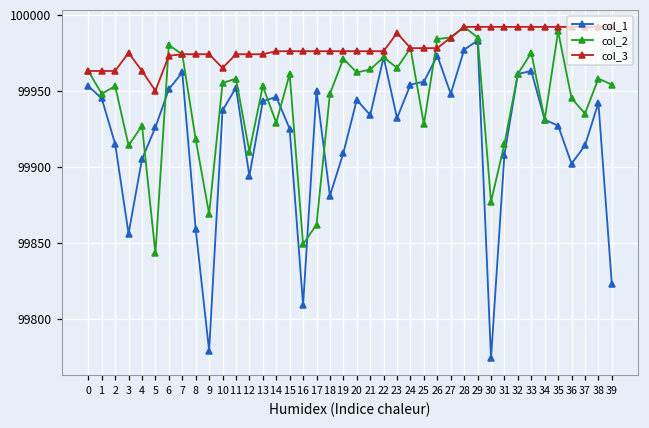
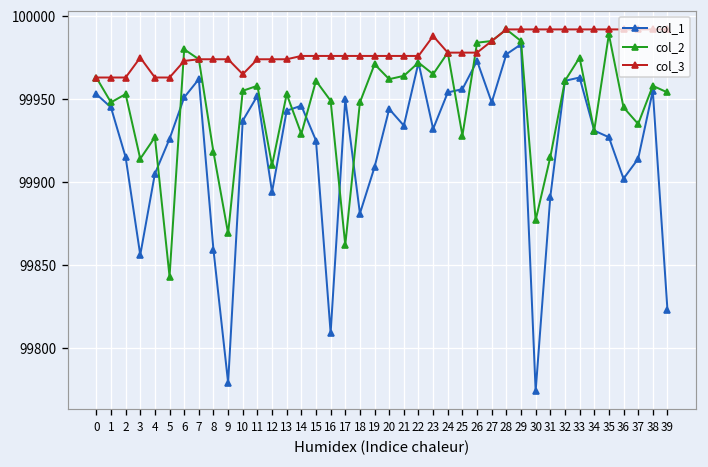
  {
    "col_1": {
      "0": 99953,
      "1": 99945,
      "2": 99915,
      "3": 99856,
      "4": 99905,
      "5": 99926,
      "6": 99951,
      "7": 99962,
      "8": 99859,
      "9": 99779,
      "10": 99937,
      "11": 99952,
      "12": 99894,
      "13": 99943,
      "14": 99946,
      "15": 99925,
      "16": 99809,
      "17": 99950,
      "18": 99881,
      "19": 99909,
      "20": 99944,
      "21": 99934,
      "23": 99932,
      "24": 99954,
      "25": 99956,
      "26": 99973,
      "27": 99948,
      "28": 99977,
      "29": 99983,
      "30": 99774,
-     "31": 99908,
+     "31": 99891,
      "33": 99963,
      "35": 99927,
      "36": 99902,
      "37": 99914,
-     "38": 99942,
+     "38": 99955,
      "39": 99823
    },
    "col_2": {
      "1": 99948,
      "2": 99953,
      "3": 99914,
      "4": 99927,
      "5": 99843,
      "6": 99980,
      "8": 99918,
      "9": 99869,
      "10": 99955,
      "11": 99958,
      "12": 99910,
      "13": 99953,
      "14": 99929,
      "15": 99961,
-     "16": 99849,
+     "16": 99949,
      "17": 99862,
      "18": 99948,
      "19": 99971,
      "20": 99962,
      "21": 99964,
      "23": 99965,
      "25": 99928,
      "26": 99984,
      "29": 99985,
      "30": 99877,
      "31": 99915,
      "33": 99975,
      "35": 99989,
      "36": 99945,
      "37": 99935,
      "38": 99958,
      "39": 99954
    },
    "col_3": {
      "1": 99963,
      "2": 99963,
      "3": 99975,
      "4": 99963,
-     "5": 99950,
+     "5": 99963,
      "6": 99973,
      "8": 99974,
      "9": 99974,
      "10": 99965,
      "11": 99974,
      "12": 99974,
      "13": 99974,
      "14": 99976,
      "15": 99976,
      "16": 99976,
      "17": 99976,
      "18": 99976,
      "19": 99976,
      "20": 99976,
      "21": 99976,
      "22": 99976,
      "23": 99988,
      "25": 99978,
      "26": 99978,
      "29": 99992,
      "30": 99992,
      "31": 99992,
      "32": 99992,
      "33": 99992,
      "34": 99992,
      "35": 99992
    }
  }
